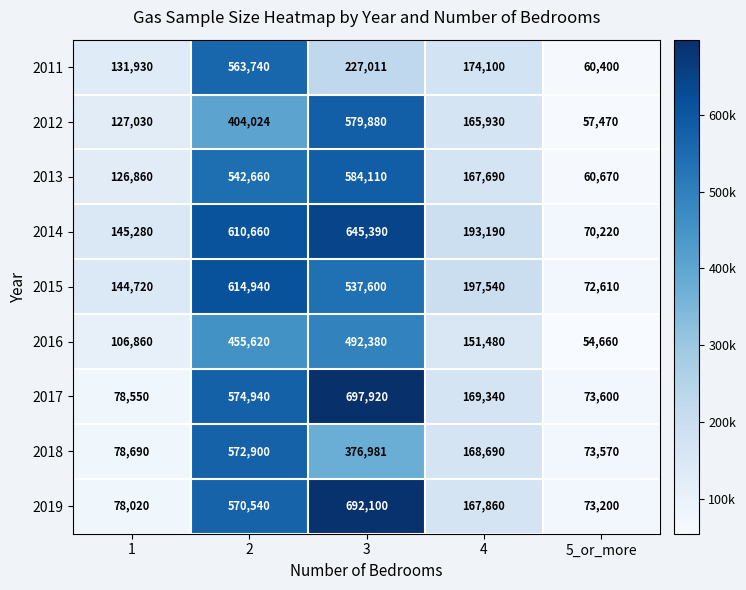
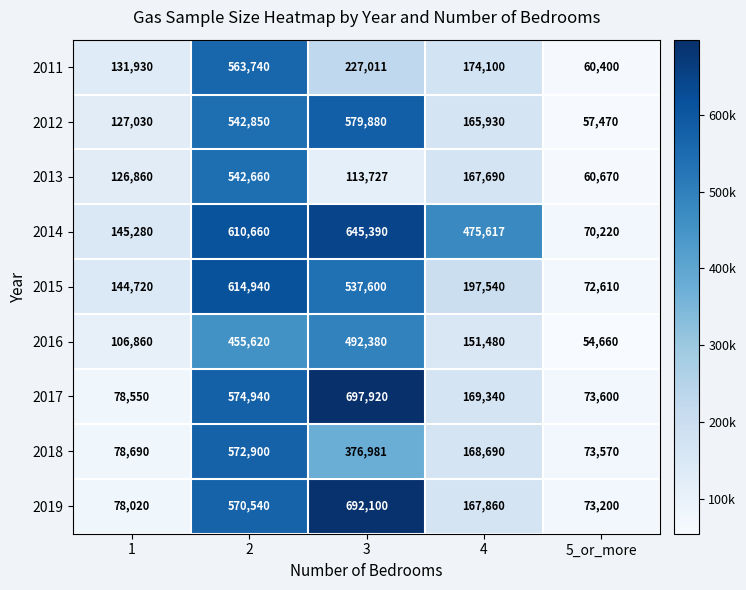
  {
    "2011": {
      "1": "131,930",
      "2": "563,740",
      "3": "227,011",
      "4": "174,100",
      "5_or_more": "60,400"
    },
    "2012": {
      "1": "127,030",
-     "2": "404,024",
+     "2": "542,850",
      "3": "579,880",
      "4": "165,930",
      "5_or_more": "57,470"
    },
    "2013": {
      "1": "126,860",
      "2": "542,660",
-     "3": "584,110",
+     "3": "113,727",
      "4": "167,690",
      "5_or_more": "60,670"
    },
    "2014": {
      "1": "145,280",
      "2": "610,660",
      "3": "645,390",
-     "4": "193,190",
+     "4": "475,617",
      "5_or_more": "70,220"
    },
    "2015": {
      "1": "144,720",
      "2": "614,940",
      "3": "537,600",
      "4": "197,540",
      "5_or_more": "72,610"
    },
    "2016": {
      "1": "106,860",
      "2": "455,620",
      "3": "492,380",
      "4": "151,480",
      "5_or_more": "54,660"
    },
    "2017": {
      "1": "78,550",
      "2": "574,940",
      "3": "697,920",
      "4": "169,340",
      "5_or_more": "73,600"
    },
    "2018": {
      "1": "78,690",
      "2": "572,900",
      "3": "376,981",
      "4": "168,690",
      "5_or_more": "73,570"
    },
    "2019": {
      "1": "78,020",
      "2": "570,540",
      "3": "692,100",
      "4": "167,860",
      "5_or_more": "73,200"
    }
  }
